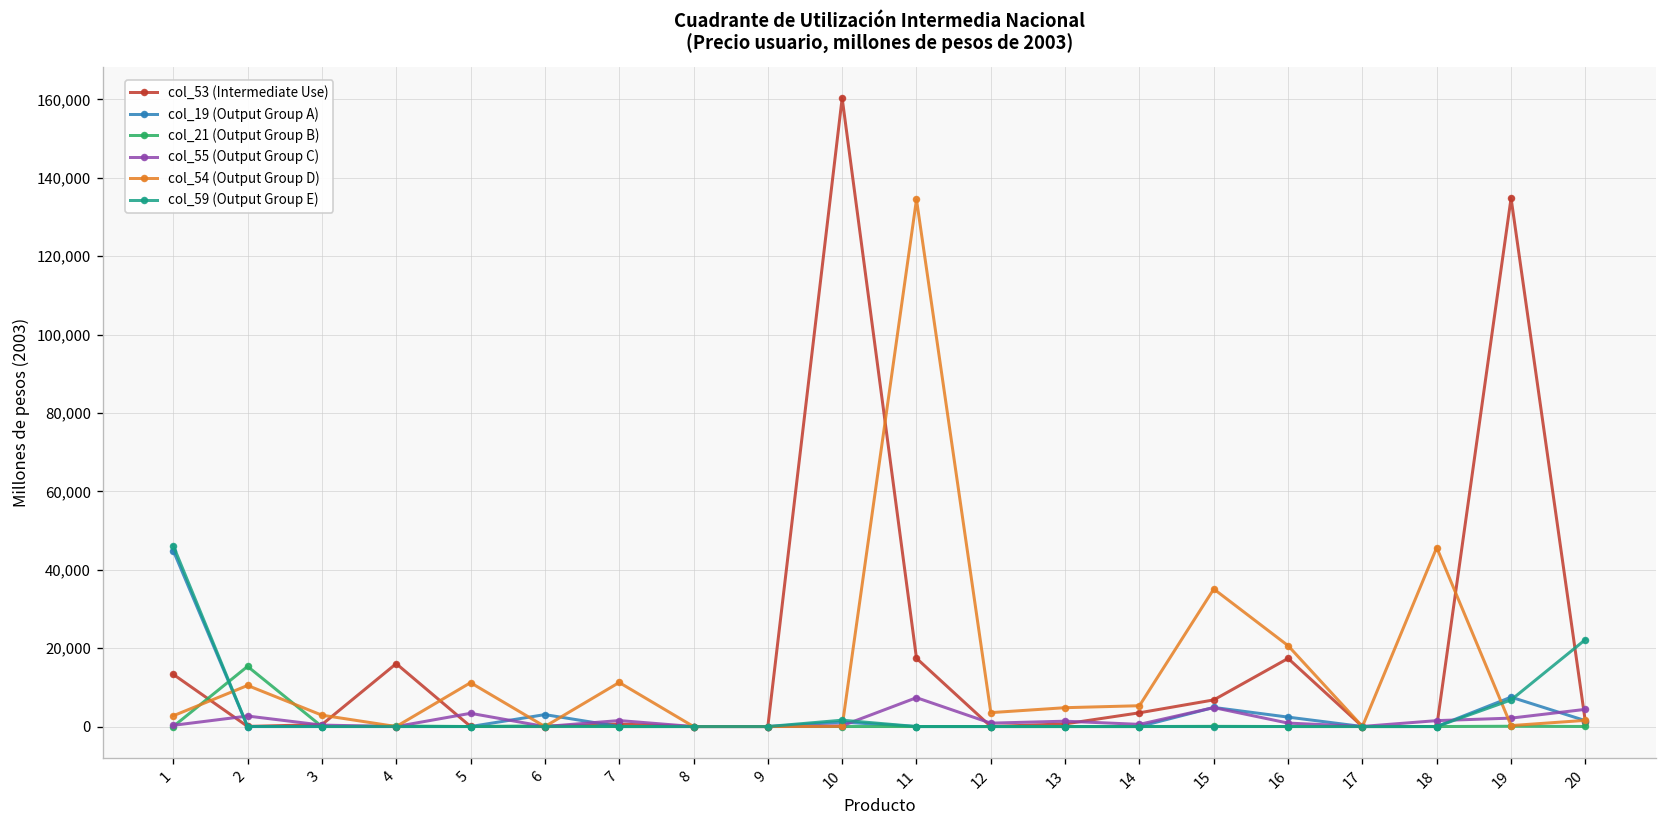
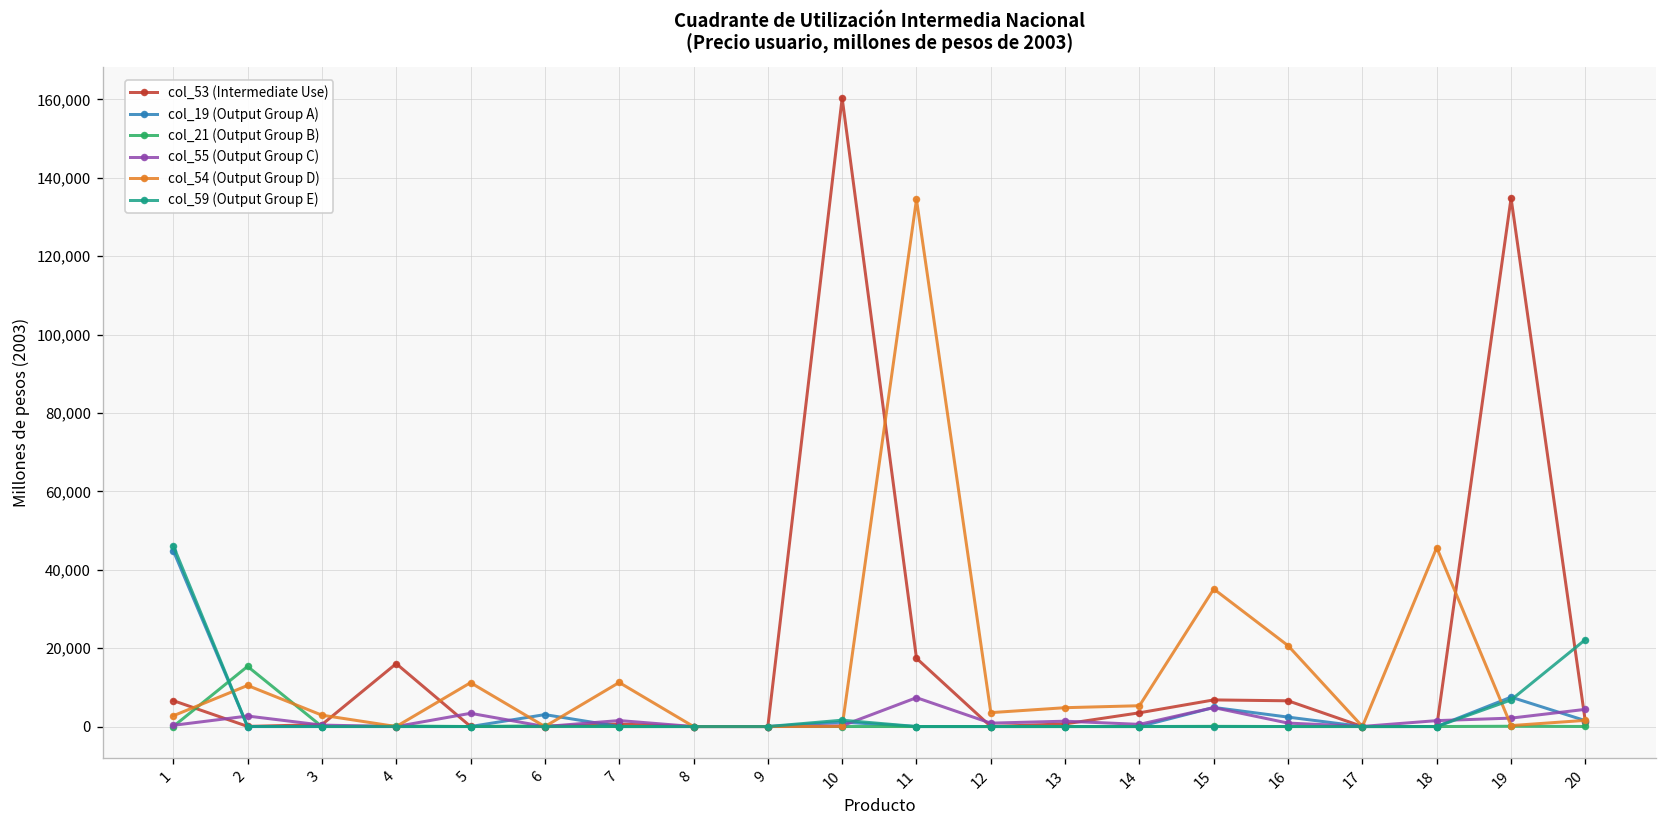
  {
    "col_53 (Intermediate Use)": {
-     "1": "13,000",
+     "1": "7,000",
      "4": "16,000",
      "10": "160,000",
      "11": "17,000",
      "14": "4,000",
      "15": "7,000",
-     "16": "17,000",
+     "16": "7,000",
      "19": "135,000"
    },
    "col_19 (Output Group A)": {
      "1": "45,000",
      "6": "3,000",
      "16": "2,000"
    },
    "col_55 (Output Group C)": {
      "2": "3,000",
      "5": "3,000",
      "7": "2,000",
      "11": "7,000",
      "12": "1,000",
      "16": "1,000",
      "18": "2,000",
      "19": "2,000",
      "20": "4,000"
    },
    "col_54 (Output Group D)": {
      "1": "3,000",
      "2": "10,000",
      "3": "3,000",
      "5": "11,000",
      "7": "11,000",
      "11": "134,000",
      "12": "4,000",
      "13": "5,000",
      "14": "5,000",
      "15": "35,000",
      "16": "21,000",
      "18": "46,000"
    }
  }
